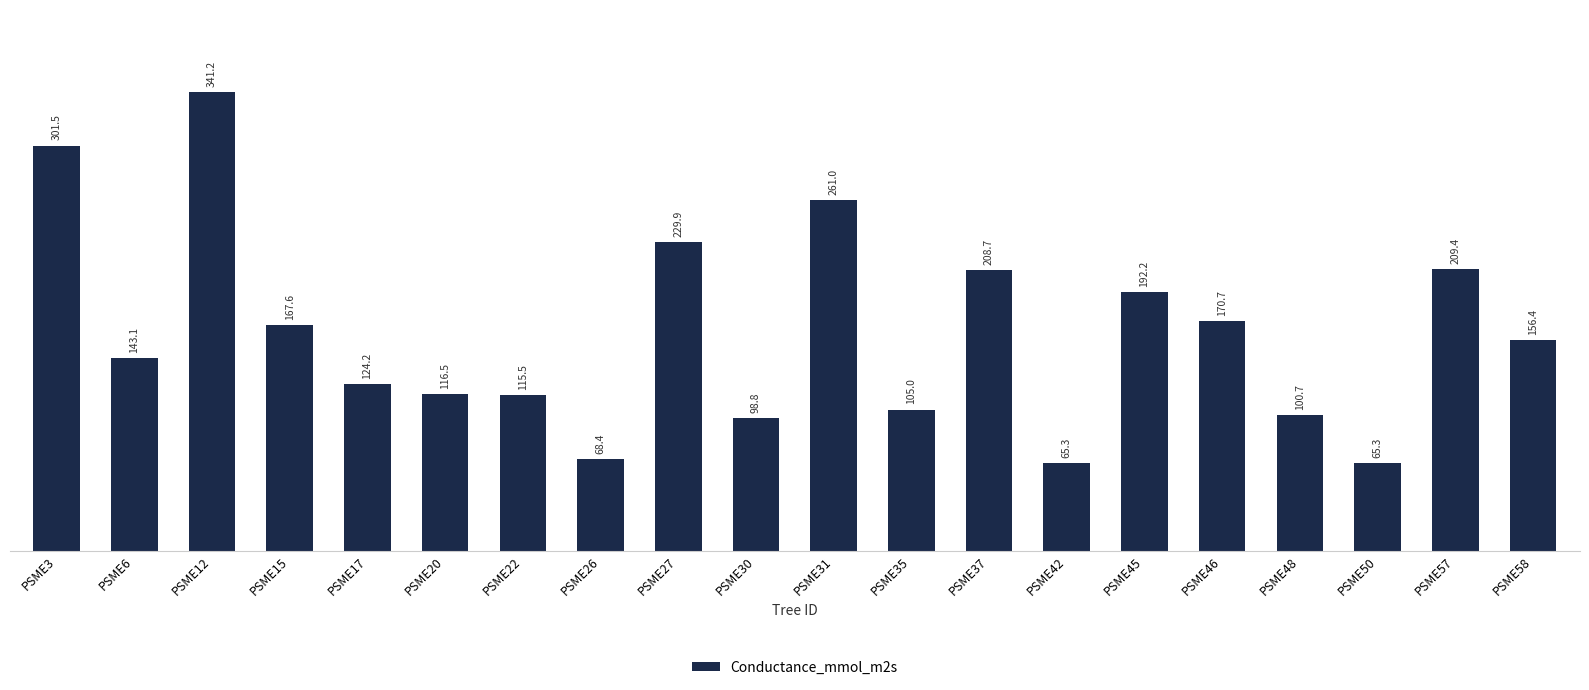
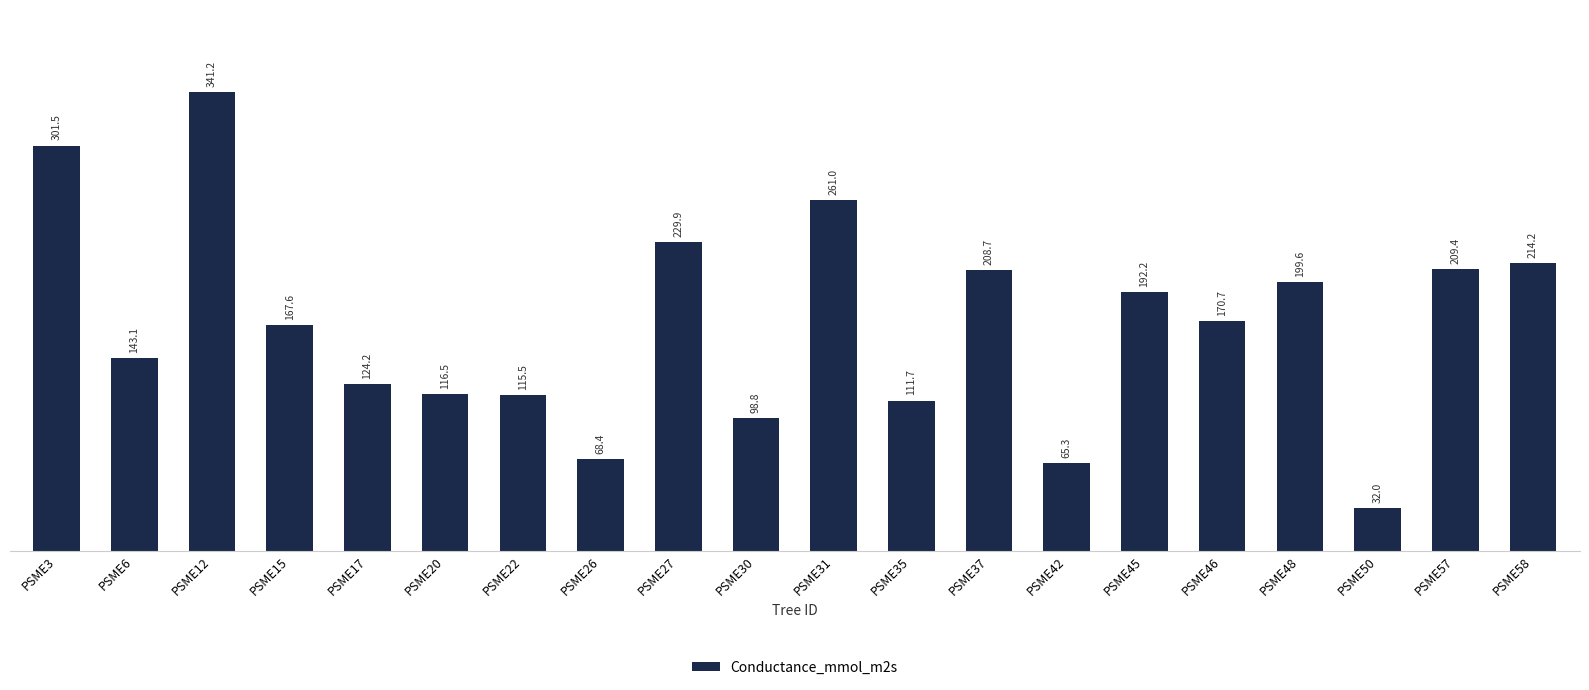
  {
    "PSME3": 301.5,
    "PSME6": 143.1,
    "PSME12": 341.2,
    "PSME15": 167.6,
    "PSME17": 124.2,
    "PSME20": 116.5,
    "PSME22": 115.5,
    "PSME26": 68.4,
    "PSME27": 229.9,
    "PSME30": 98.8,
    "PSME31": 261.0,
-   "PSME35": 105.0,
+   "PSME35": 111.7,
    "PSME37": 208.7,
    "PSME42": 65.3,
    "PSME45": 192.2,
    "PSME46": 170.7,
-   "PSME48": 100.7,
-   "PSME50": 65.3,
+   "PSME48": 199.6,
+   "PSME50": 32.0,
    "PSME57": 209.4,
-   "PSME58": 156.4
+   "PSME58": 214.2
  }
